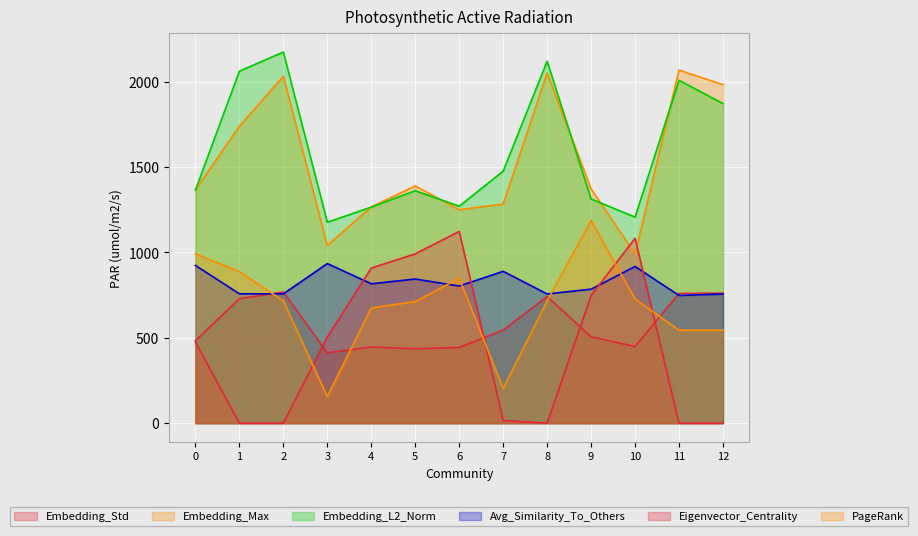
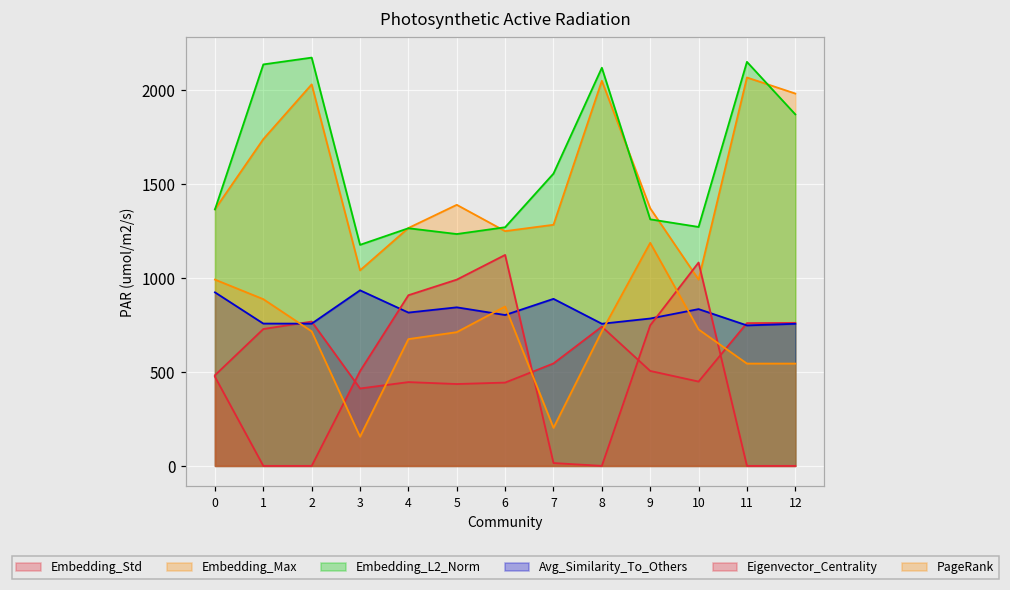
  {
    "Embedding_L2_Norm": {
-     "1": 2060,
+     "1": 2140,
      "2": 2170,
      "3": 1180,
-     "5": 1360,
+     "5": 1230,
      "6": 1270,
-     "7": 1480,
+     "7": 1560,
      "8": 2120,
      "9": 1310,
-     "10": 1210,
-     "11": 2010,
+     "10": 1270,
+     "11": 2150,
      "12": 1870
    },
    "Avg_Similarity_To_Others": {
      "0": 920,
      "1": 760,
      "3": 930,
      "4": 820,
      "5": 840,
      "6": 800,
      "7": 890,
      "8": 760,
      "9": 780,
-     "10": 920
+     "10": 830
    }
  }
